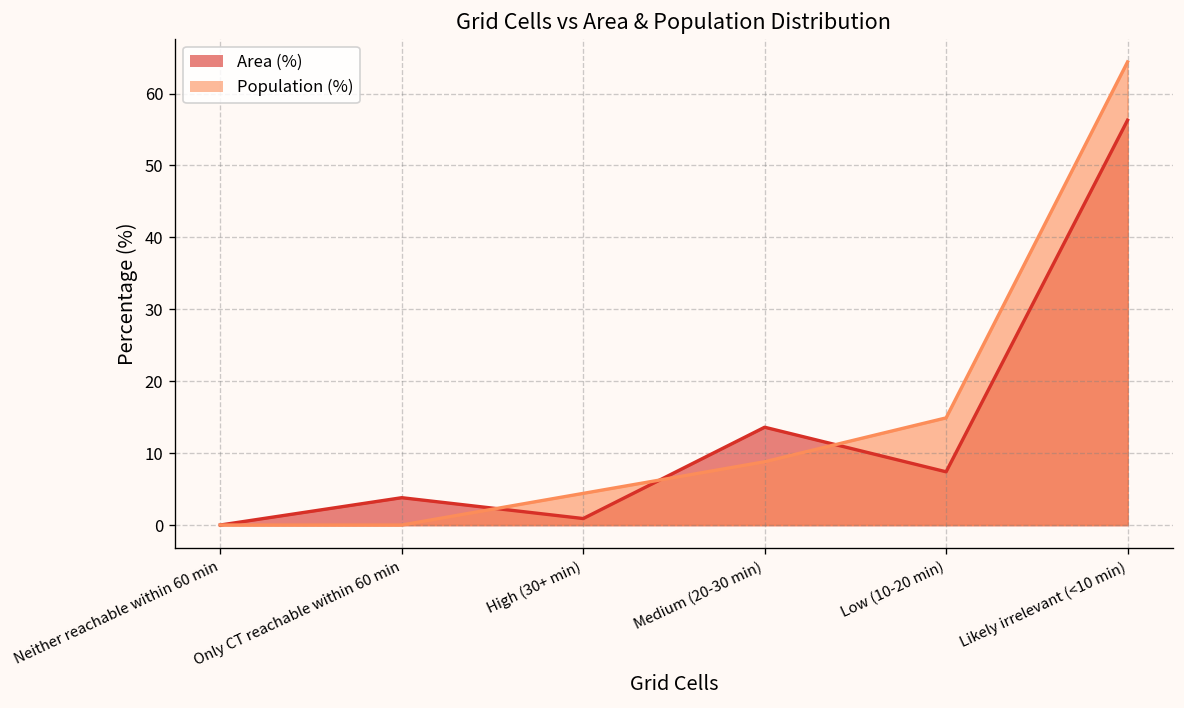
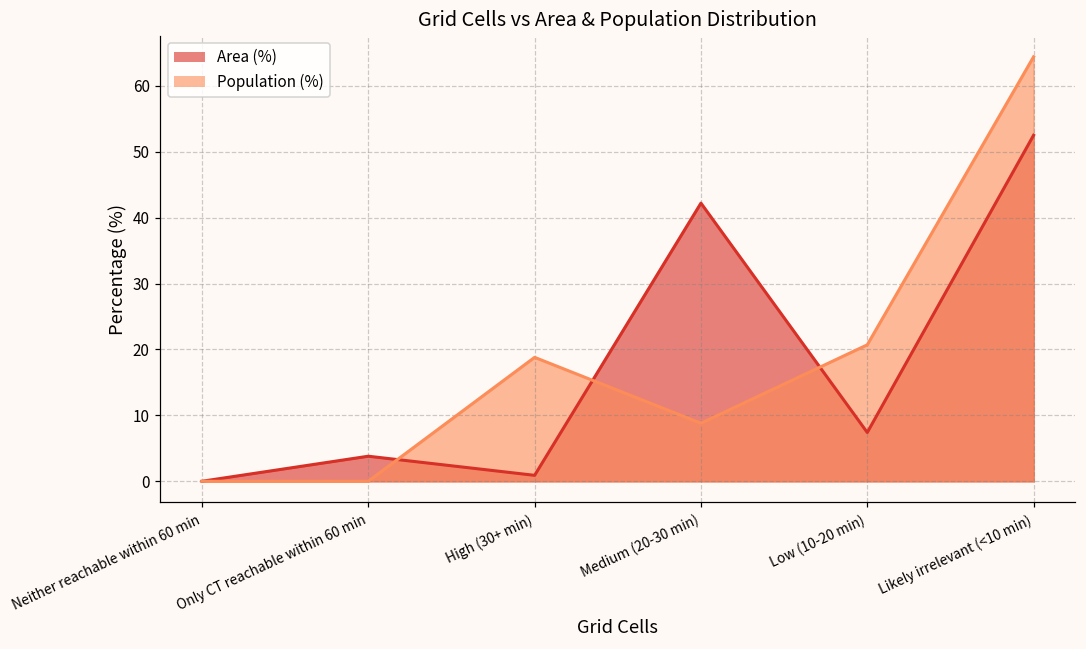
  {
    "Area (%)": {
      "Only CT reachable within 60 min": 4,
      "High (30+ min)": 1,
-     "Medium (20-30 min)": 14,
+     "Medium (20-30 min)": 42,
      "Low (10-20 min)": 7,
-     "Likely irrelevant (<10 min)": 56
+     "Likely irrelevant (<10 min)": 53
    },
    "Population (%)": {
      "Only CT reachable within 60 min": 0,
-     "High (30+ min)": 4,
+     "High (30+ min)": 19,
      "Medium (20-30 min)": 9,
-     "Low (10-20 min)": 15,
+     "Low (10-20 min)": 21,
      "Likely irrelevant (<10 min)": 64
    }
  }
